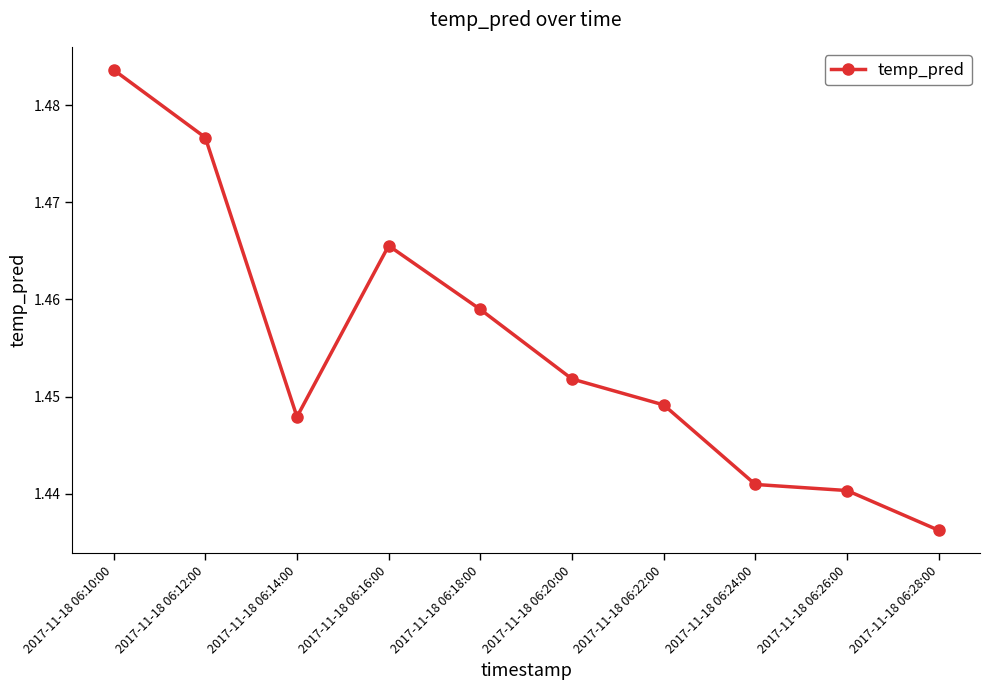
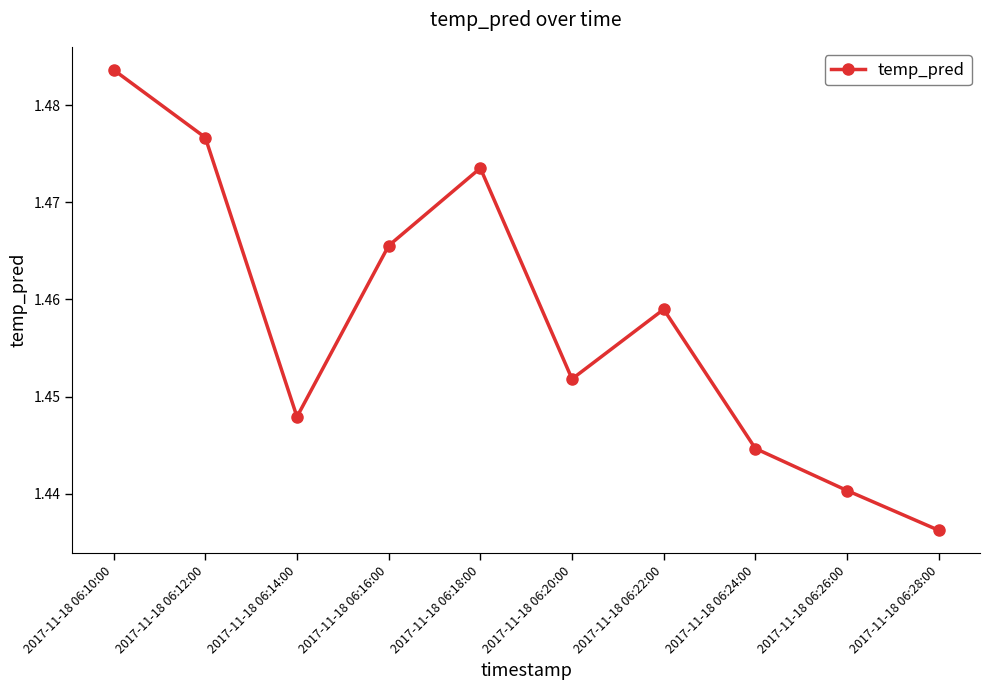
  {
    "2017-11-18 06:10:00": 1.484,
    "2017-11-18 06:12:00": 1.477,
    "2017-11-18 06:14:00": 1.448,
    "2017-11-18 06:16:00": 1.466,
-   "2017-11-18 06:18:00": 1.459,
+   "2017-11-18 06:18:00": 1.474,
    "2017-11-18 06:20:00": 1.452,
-   "2017-11-18 06:22:00": 1.449,
-   "2017-11-18 06:24:00": 1.441,
+   "2017-11-18 06:22:00": 1.459,
+   "2017-11-18 06:24:00": 1.445,
    "2017-11-18 06:26:00": 1.440,
    "2017-11-18 06:28:00": 1.436
  }
